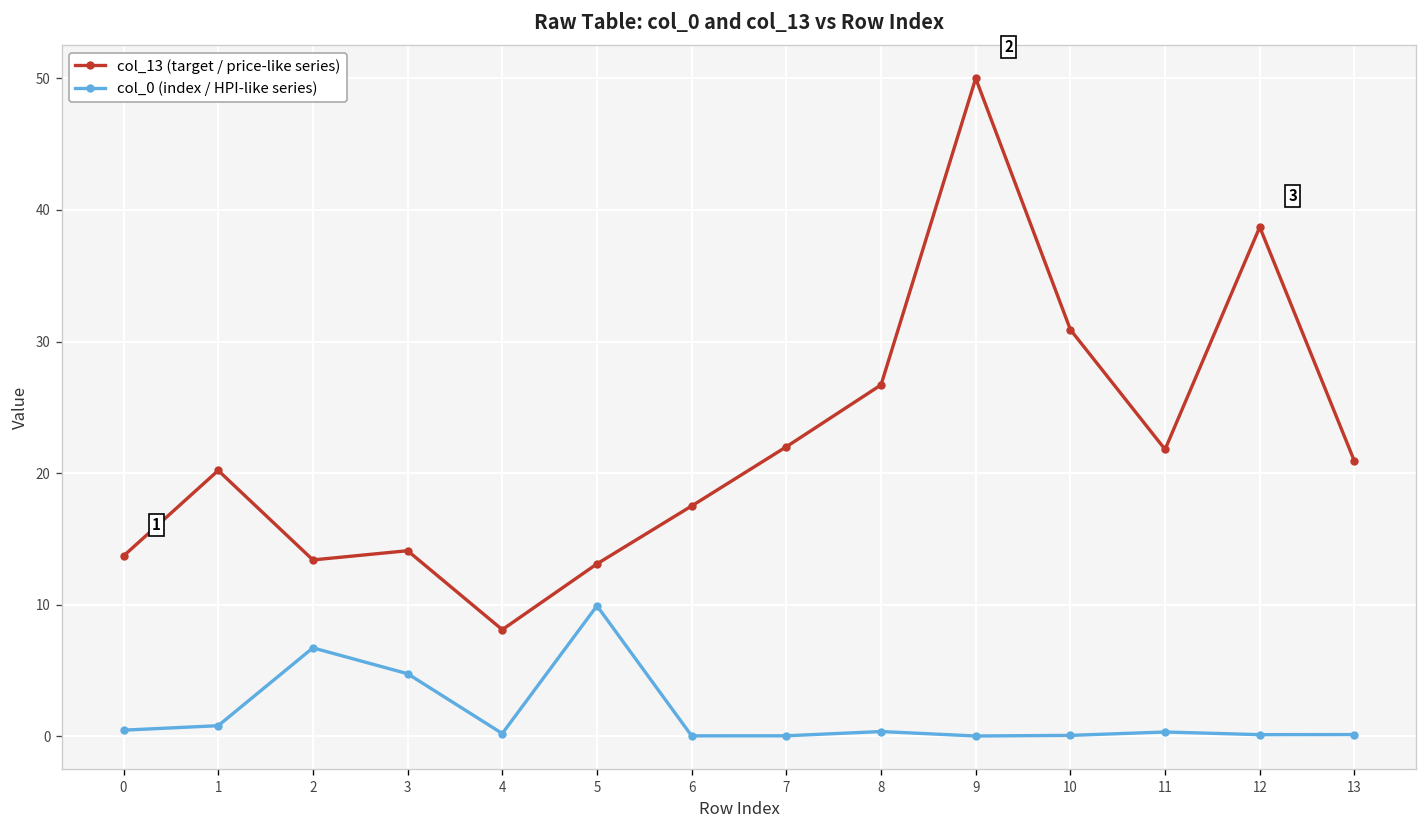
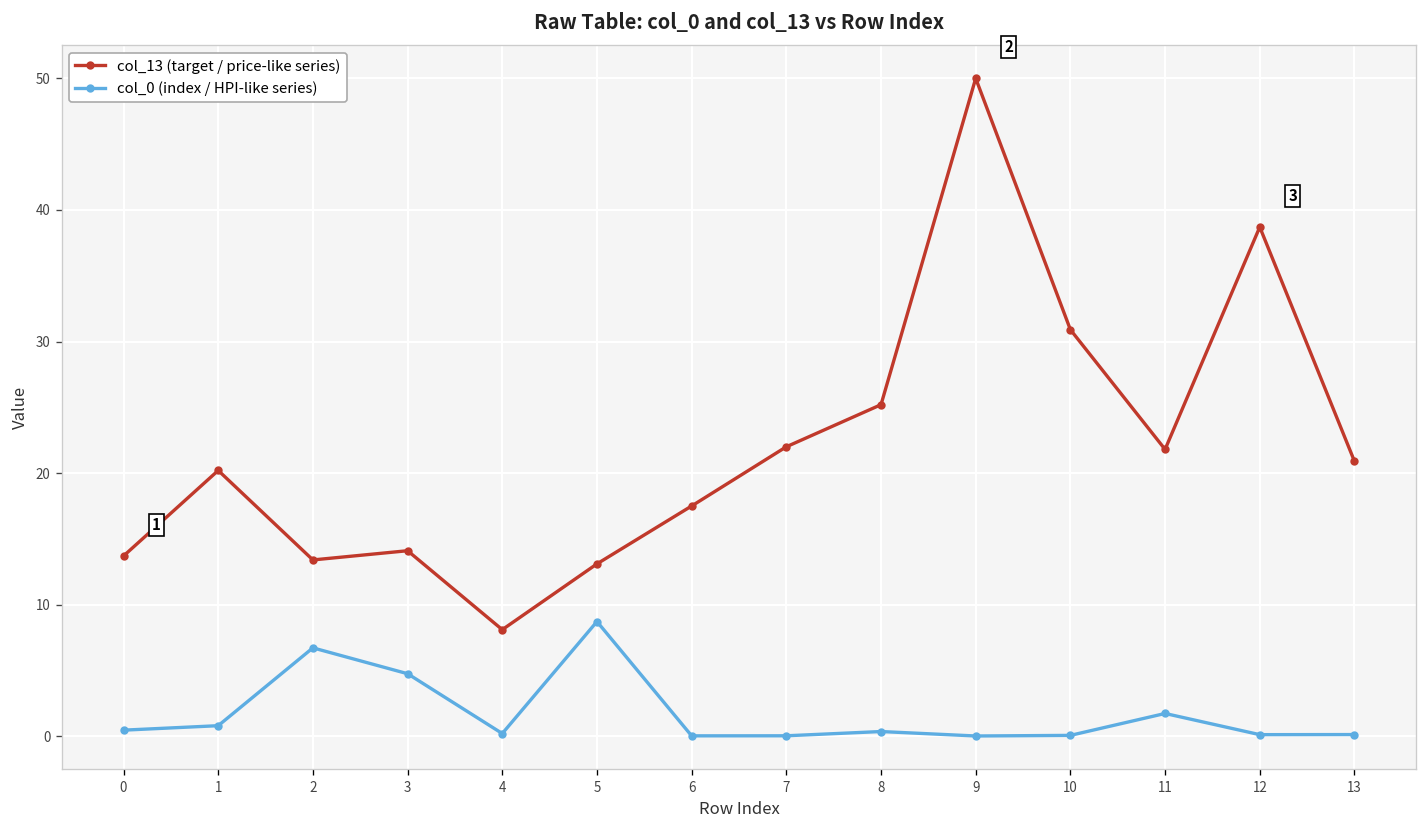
  {
    "col_13 (target / price-like series)": {
      "0": 13.7,
      "1": 20.2,
      "2": 13.4,
      "3": 14.1,
      "4": 8.1,
      "5": 13.1,
      "6": 17.5,
      "7": 22.0,
-     "8": 26.7,
+     "8": 25.2,
      "9": 50.0,
      "10": 30.9,
      "11": 21.8,
      "12": 38.7,
      "13": 20.9
    },
    "col_0 (index / HPI-like series)": {
      "0": 0.5,
      "1": 0.8,
      "2": 6.7,
      "3": 4.8,
      "4": 0.2,
-     "5": 9.9,
+     "5": 8.7,
      "6": 0.0,
      "7": 0.0,
      "8": 0.4,
      "9": 0.0,
      "10": 0.1,
-     "11": 0.3,
+     "11": 1.7,
      "12": 0.1,
      "13": 0.1
    }
  }
